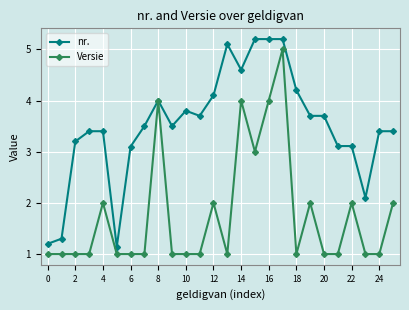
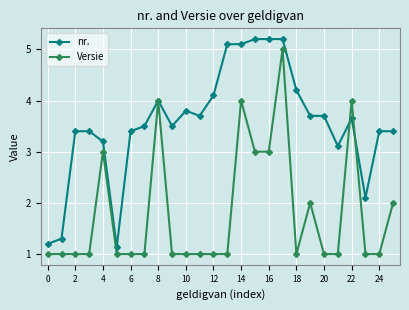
  {
    "nr.": {
      "0": 1.2,
-     "2": 3.2,
-     "4": 3.4,
-     "6": 3.1,
+     "2": 3.4,
+     "4": 3.2,
+     "6": 3.4,
      "10": 3.8,
      "12": 4.1,
-     "14": 4.6,
+     "14": 5.1,
      "16": 5.2,
      "18": 4.2,
      "20": 3.7,
-     "22": 3.1,
+     "22": 3.7,
      "24": 3.4
    },
    "Versie": {
      "0": 1,
      "2": 1,
-     "4": 2,
+     "4": 3,
      "6": 1,
      "10": 1,
-     "12": 2,
+     "12": 1,
      "14": 4,
-     "16": 4,
+     "16": 3,
      "18": 1,
      "20": 1,
-     "22": 2,
+     "22": 4,
      "24": 1
    }
  }
